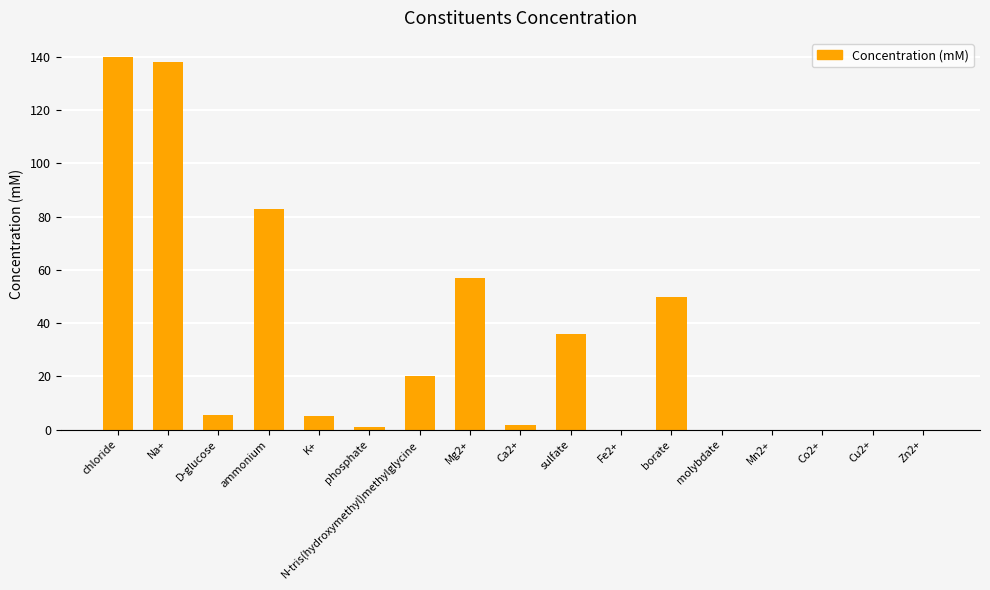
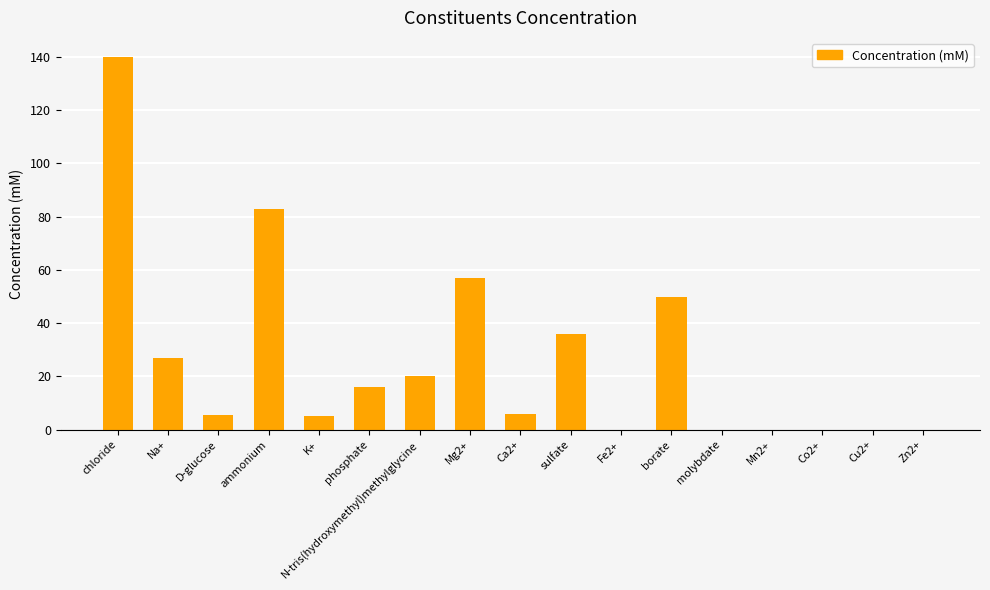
  {
    "chloride": 140,
-   "Na+": 138,
+   "Na+": 27,
    "D-glucose": 6,
    "ammonium": 83,
    "K+": 5,
-   "phosphate": 1,
+   "phosphate": 16,
    "N-tris(hydroxymethyl)methylglycine": 20,
    "Mg2+": 57,
-   "Ca2+": 2,
+   "Ca2+": 6,
    "sulfate": 36,
    "borate": 50
  }
